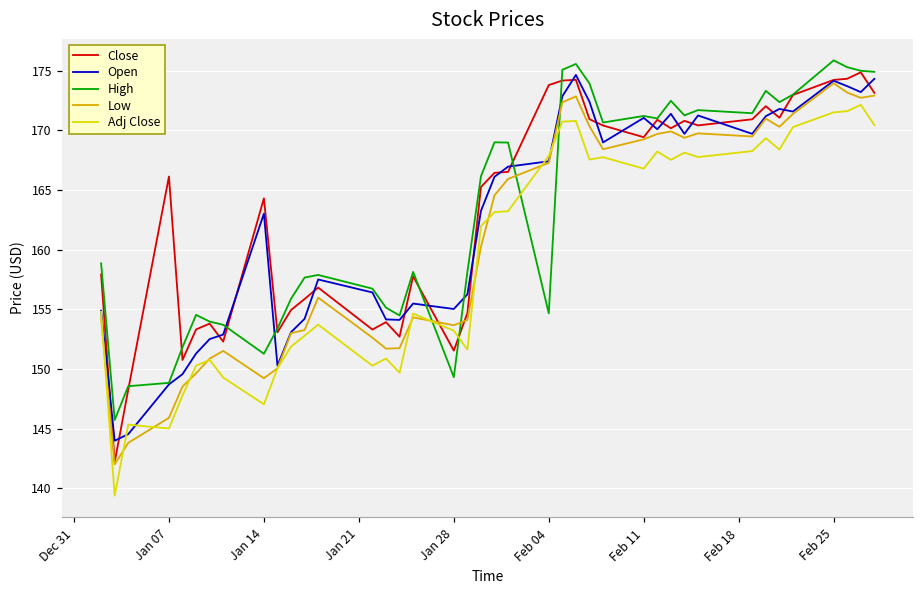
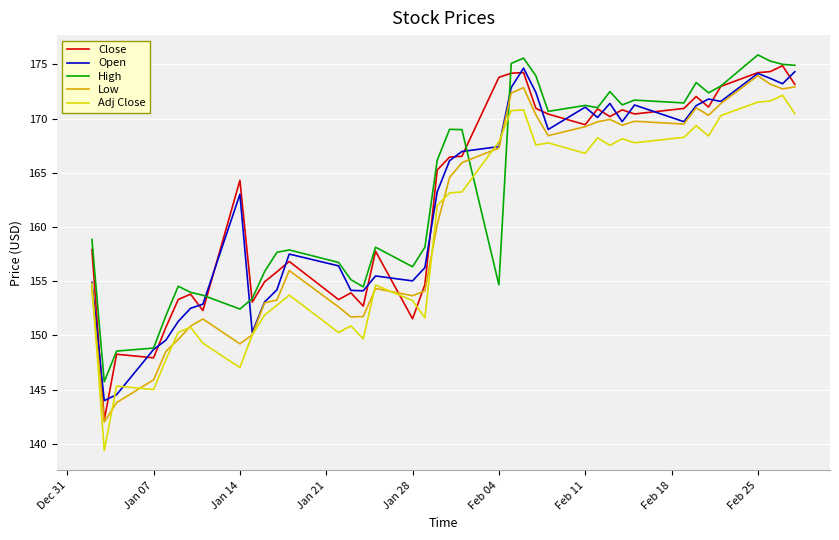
  {
    "Close": {
-     "Jan 07": 166.1,
+     "Jan 07": 147.9,
      "Jan 14": 164.3,
      "Jan 28": 151.5,
      "Feb 04": 173.8
    },
    "Open": {
      "Jan 14": 163.0,
      "Jan 28": 155.0
    },
    "High": {
-     "Jan 14": 151.3,
-     "Jan 28": 149.3,
+     "Jan 14": 152.4,
+     "Jan 28": 156.3,
      "Feb 04": 154.7,
      "Feb 25": 175.9
    }
  }
